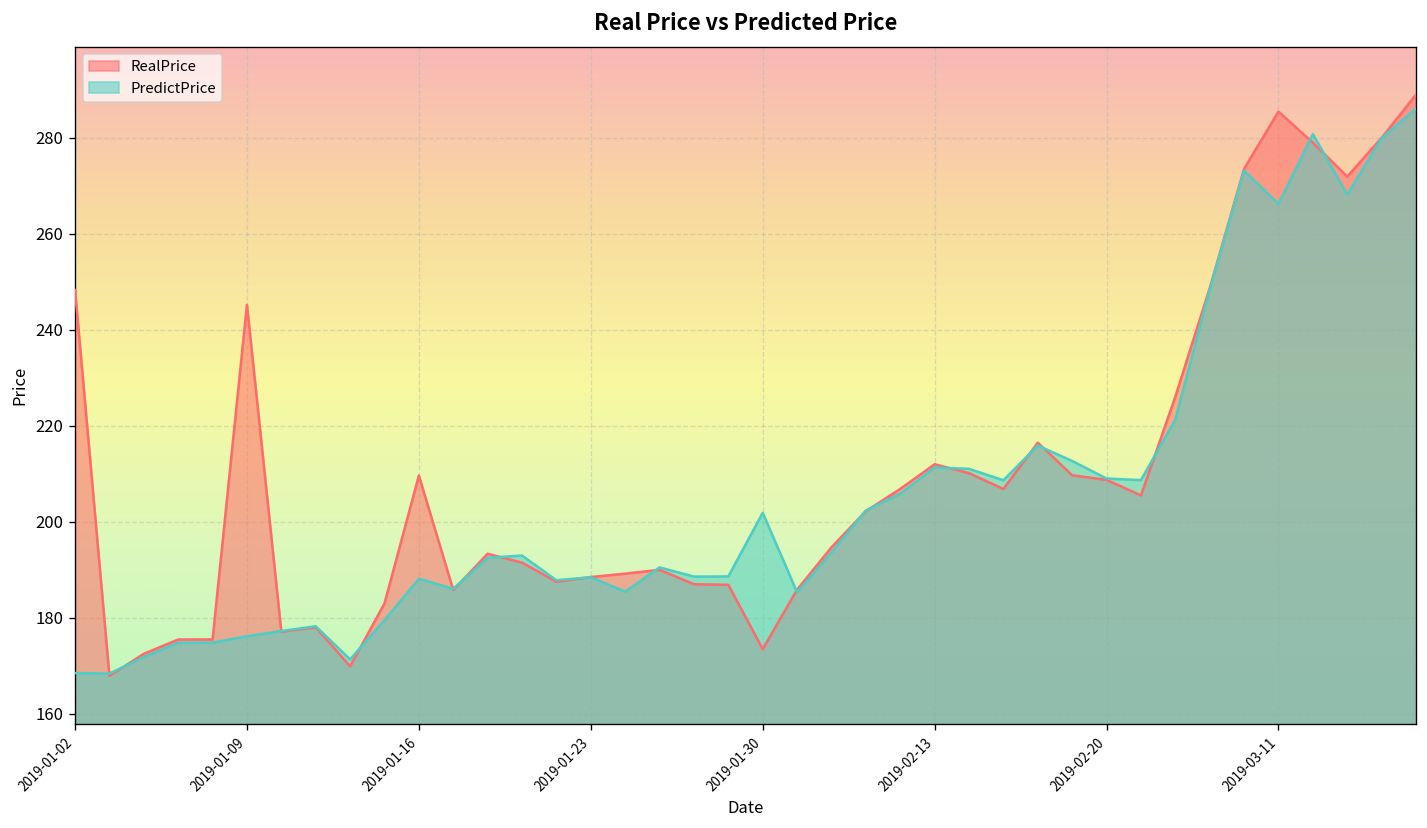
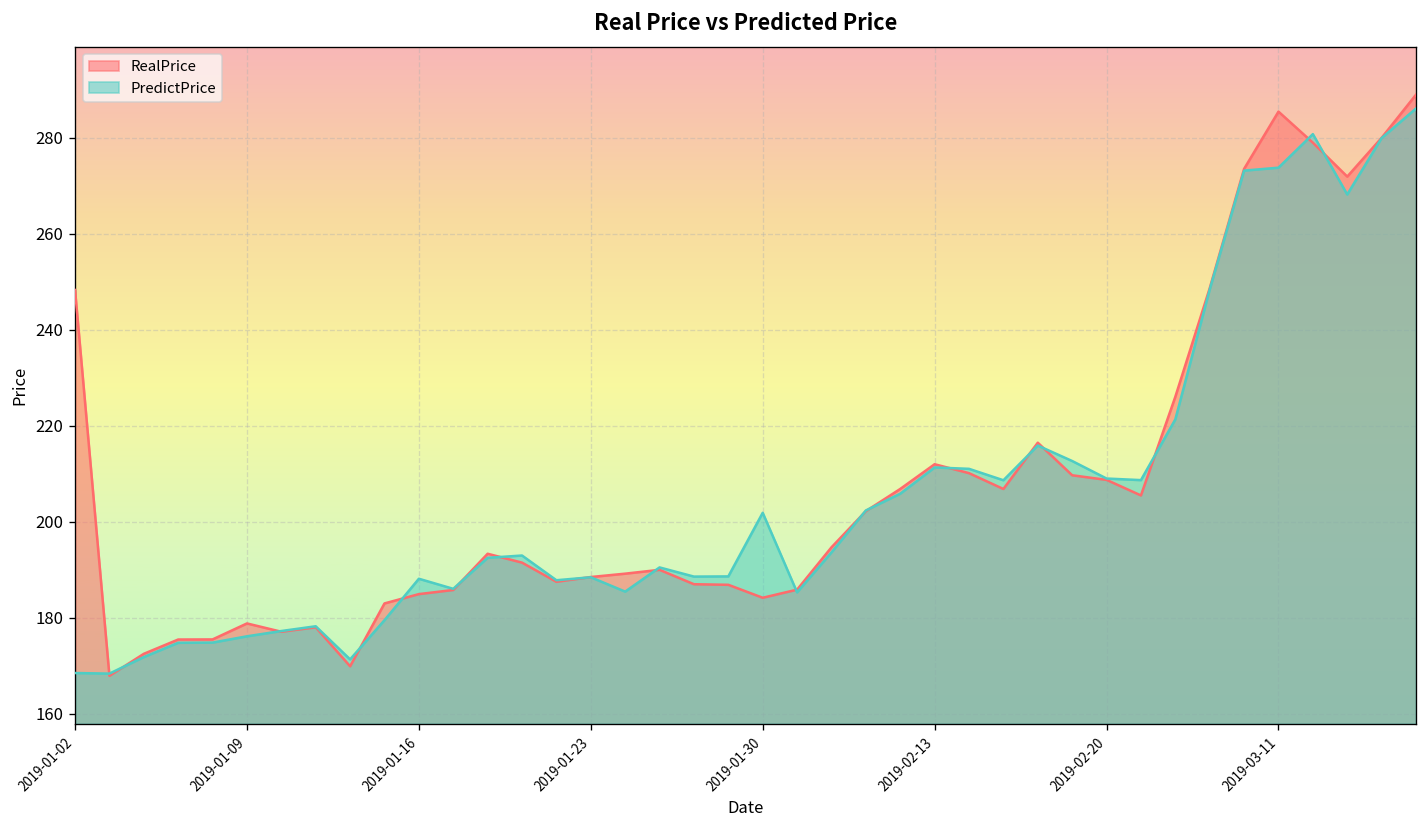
  {
    "RealPrice": {
      "2019-01-02": 248,
-     "2019-01-09": 245,
-     "2019-01-16": 210,
-     "2019-01-30": 173,
+     "2019-01-09": 179,
+     "2019-01-16": 185,
+     "2019-01-30": 184,
      "2019-02-13": 212,
      "2019-03-11": 285
    },
    "PredictPrice": {
      "2019-01-02": 169,
      "2019-01-09": 176,
      "2019-01-16": 188,
      "2019-01-30": 202,
      "2019-02-13": 211,
-     "2019-03-11": 266
+     "2019-03-11": 274
    }
  }
